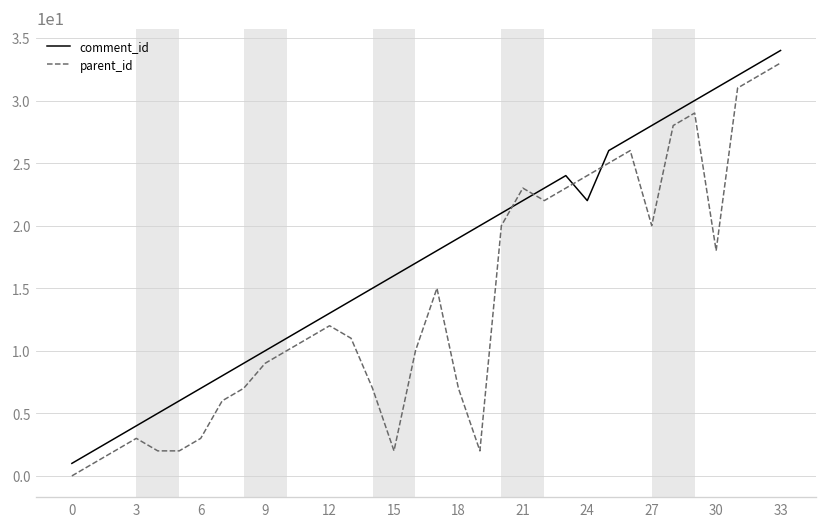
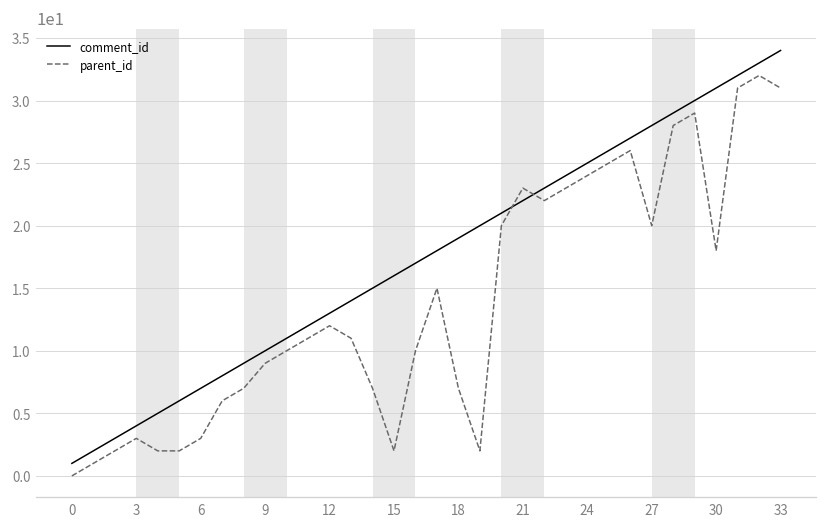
  {
    "comment_id": {
      "0": 1,
      "3": 4,
      "6": 7,
      "9": 10,
      "12": 13,
      "15": 16,
      "18": 19,
      "21": 22,
-     "24": 22,
+     "24": 25,
      "27": 28,
      "30": 31,
      "33": 34
    },
    "parent_id": {
      "0": 0,
      "3": 3,
      "6": 3,
      "9": 9,
      "12": 12,
      "15": 2,
      "18": 7,
      "21": 23,
      "24": 24,
      "27": 20,
      "30": 18,
-     "33": 33
+     "33": 31
    }
  }
